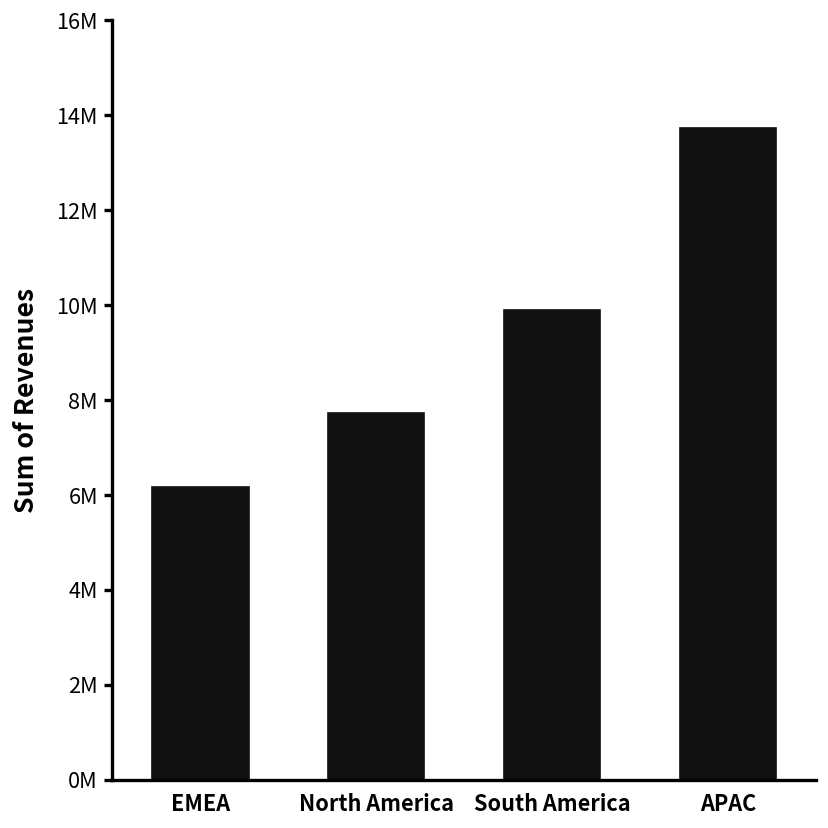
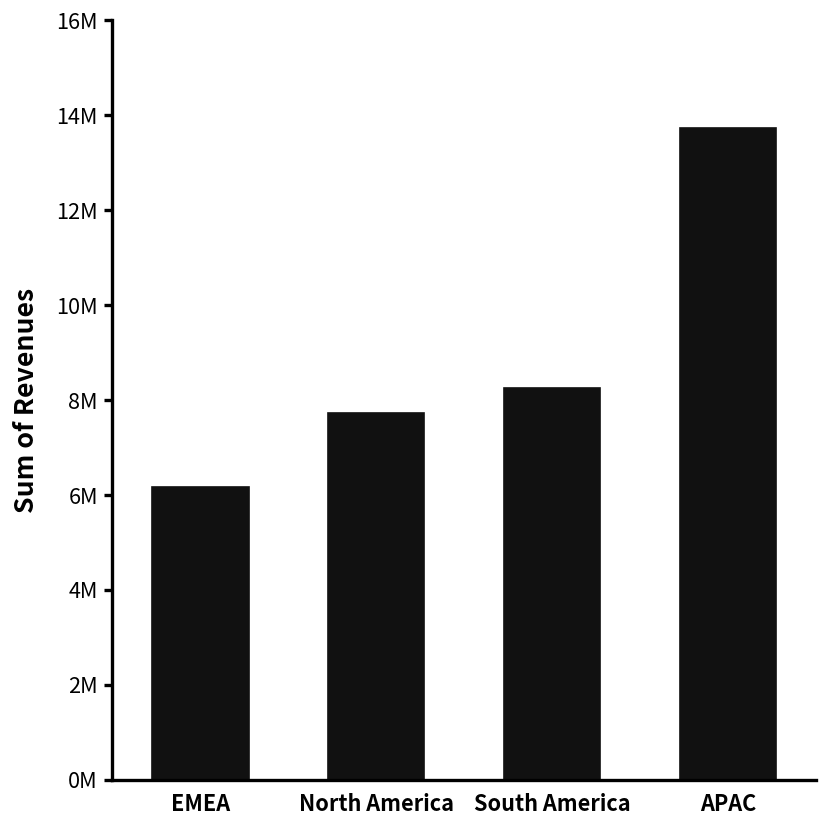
  {
    "EMEA": 6200000,
    "North America": 7700000,
-   "South America": 9900000,
+   "South America": 8300000,
    "APAC": 13700000
  }
